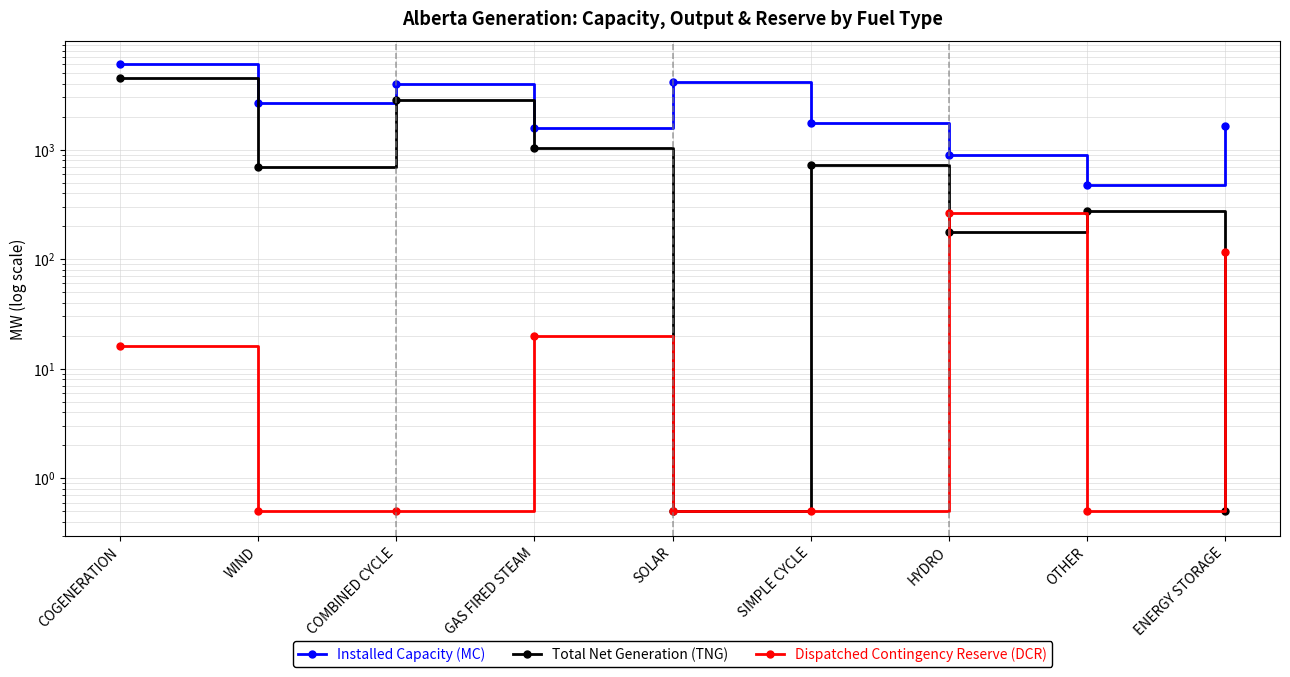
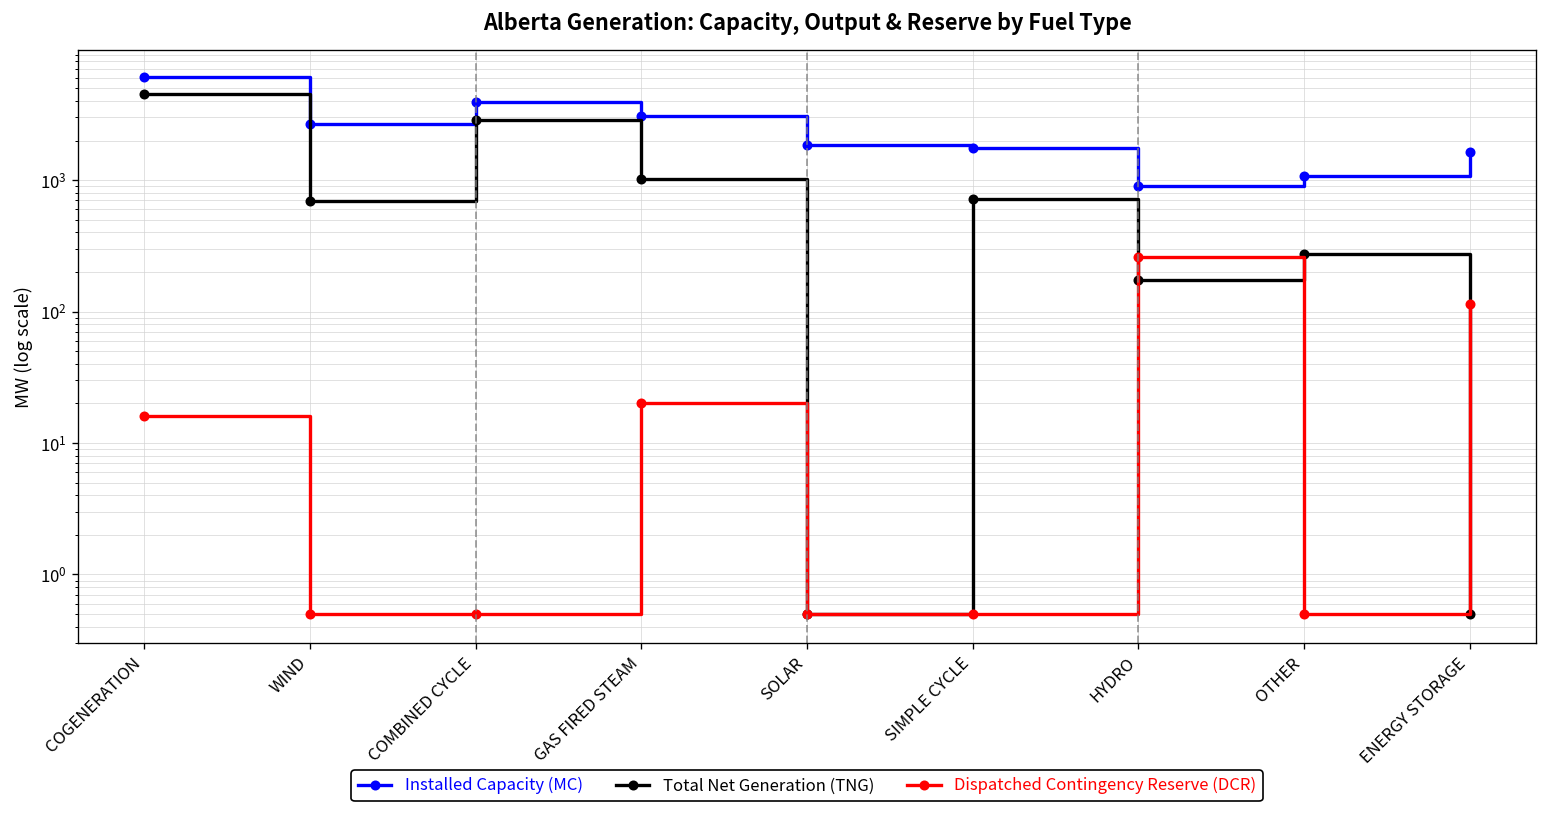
  {
    "Installed Capacity (MC)": {
      "COGENERATION": 6000,
      "WIND": 2700,
      "COMBINED CYCLE": 3900,
-     "GAS FIRED STEAM": 1600,
-     "SOLAR": 4100,
+     "GAS FIRED STEAM": 3100,
+     "SOLAR": 1900,
      "SIMPLE CYCLE": 1700,
      "HYDRO": 900,
-     "OTHER": 500,
+     "OTHER": 1100,
      "ENERGY STORAGE": 1600
    },
    "Total Net Generation (TNG)": {
      "COGENERATION": 4500,
      "WIND": 700,
      "COMBINED CYCLE": 2900,
      "GAS FIRED STEAM": 1000,
      "SIMPLE CYCLE": 700,
      "HYDRO": 180,
      "OTHER": 270,
      "ENERGY STORAGE": 0.5
    },
    "Dispatched Contingency Reserve (DCR)": {
      "COGENERATION": 16,
      "WIND": 0.5,
      "COMBINED CYCLE": 0.5,
      "GAS FIRED STEAM": 20,
      "SIMPLE CYCLE": 0.5,
      "HYDRO": 260,
      "OTHER": 0.5,
      "ENERGY STORAGE": 120
    }
  }
